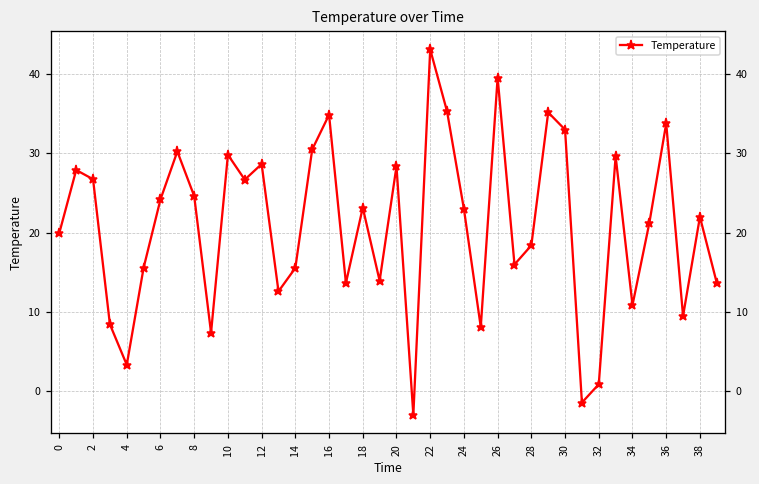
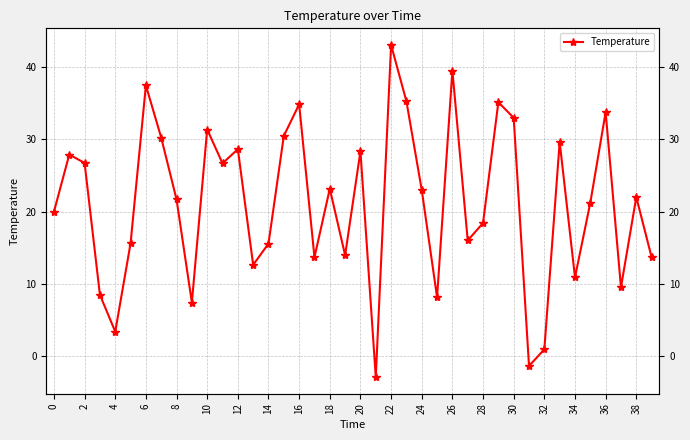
  {
    "0": 20,
    "2": 27,
    "4": 3,
-   "6": 24,
-   "8": 25,
-   "10": 30,
+   "6": 38,
+   "8": 22,
+   "10": 31,
    "12": 29,
    "14": 16,
    "16": 35,
    "18": 23,
    "20": 28,
    "22": 43,
    "24": 23,
    "26": 40,
    "28": 18,
    "30": 33,
    "32": 1,
    "34": 11,
    "36": 34,
    "38": 22
  }
